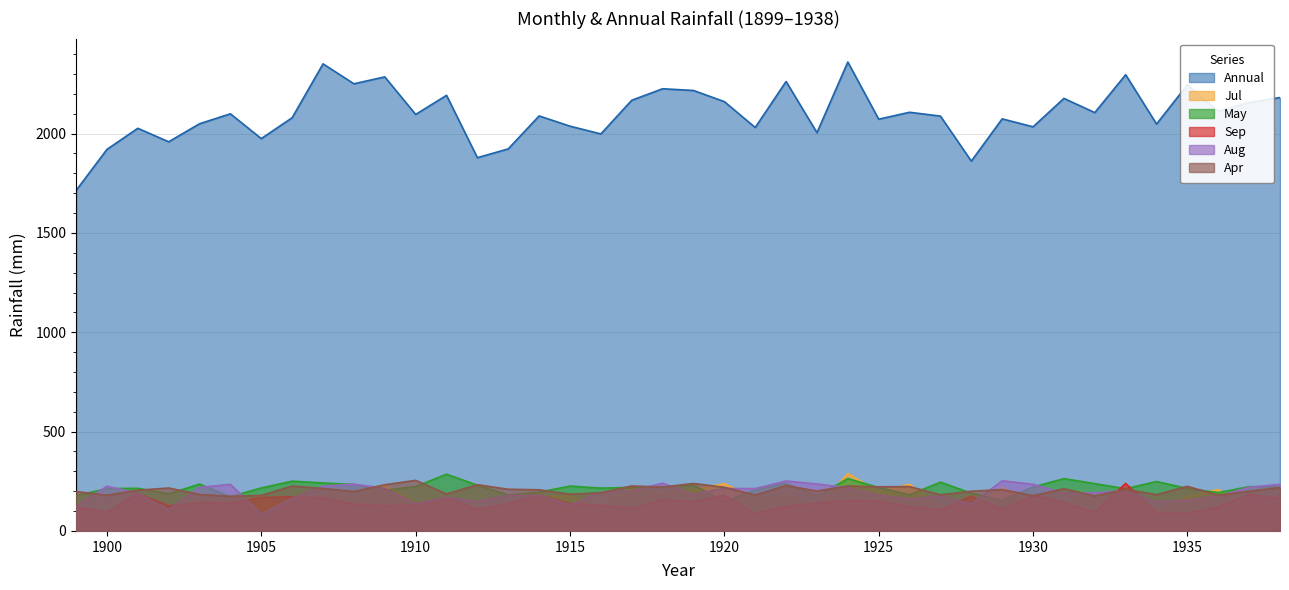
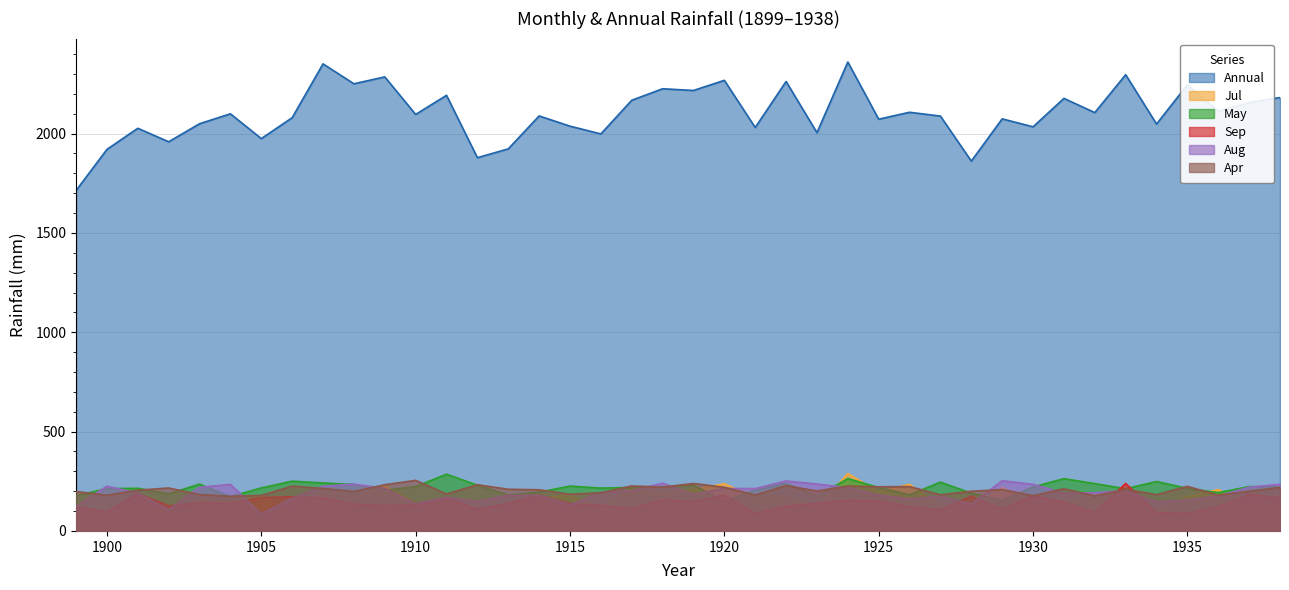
  {
    "Annual": {
      "1900": 1920,
      "1905": 1970,
      "1910": 2100,
      "1915": 2040,
-     "1920": 2160,
+     "1920": 2270,
      "1925": 2070,
      "1930": 2030
    },
    "Jul": {
      "1920": 240,
      "1925": 200,
      "1930": 130,
      "1935": 170
    },
    "May": {
      "1905": 220,
      "1910": 220,
      "1915": 230,
      "1920": 150,
      "1930": 220
    },
    "Sep": {
      "1920": 180,
      "1925": 150,
      "1935": 90
    },
    "Aug": {
      "1905": 90,
      "1925": 180,
      "1930": 230,
      "1935": 160
    },
    "Apr": {
      "1900": 180,
      "1910": 250
    }
  }
